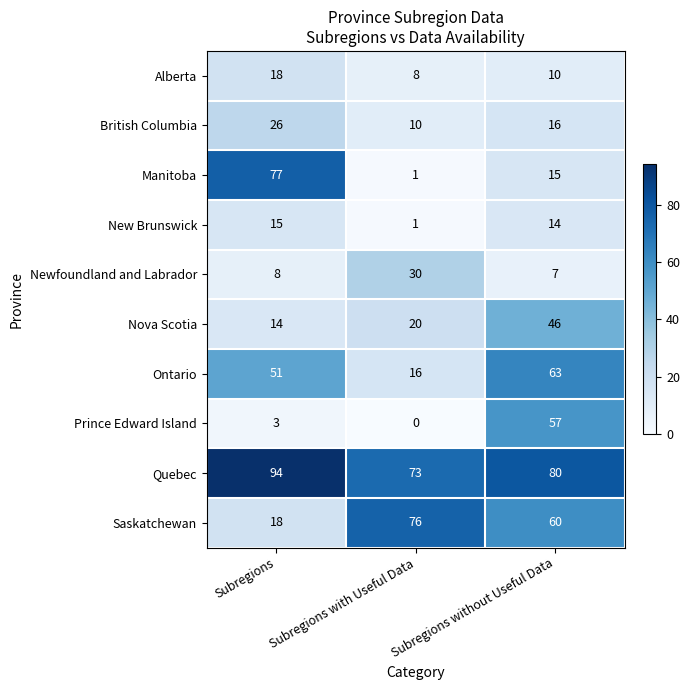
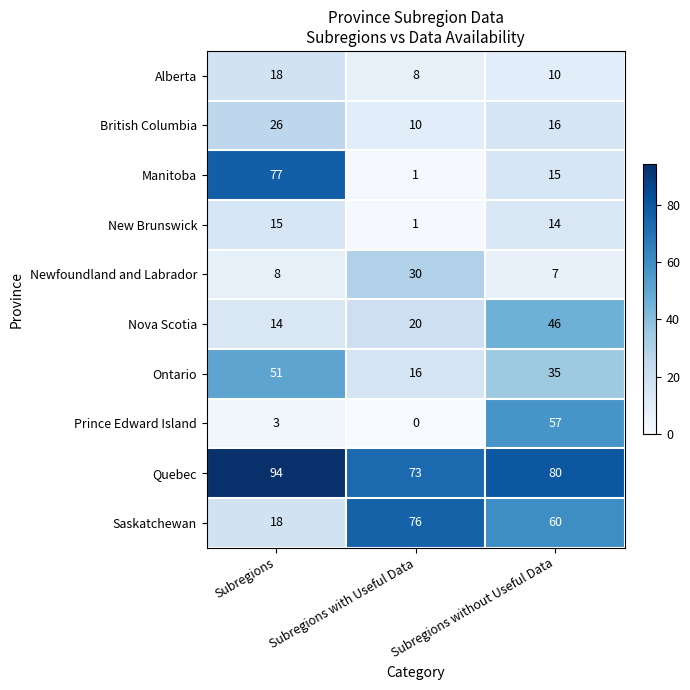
  {
    "Alberta": {
      "Subregions": 18,
      "Subregions with Useful Data": 8,
      "Subregions without Useful Data": 10
    },
    "British Columbia": {
      "Subregions": 26,
      "Subregions with Useful Data": 10,
      "Subregions without Useful Data": 16
    },
    "Manitoba": {
      "Subregions": 77,
      "Subregions with Useful Data": 1,
      "Subregions without Useful Data": 15
    },
    "New Brunswick": {
      "Subregions": 15,
      "Subregions with Useful Data": 1,
      "Subregions without Useful Data": 14
    },
    "Newfoundland and Labrador": {
      "Subregions": 8,
      "Subregions with Useful Data": 30,
      "Subregions without Useful Data": 7
    },
    "Nova Scotia": {
      "Subregions": 14,
      "Subregions with Useful Data": 20,
      "Subregions without Useful Data": 46
    },
    "Ontario": {
      "Subregions": 51,
      "Subregions with Useful Data": 16,
-     "Subregions without Useful Data": 63
+     "Subregions without Useful Data": 35
    },
    "Prince Edward Island": {
      "Subregions": 3,
      "Subregions with Useful Data": 0,
      "Subregions without Useful Data": 57
    },
    "Quebec": {
      "Subregions": 94,
      "Subregions with Useful Data": 73,
      "Subregions without Useful Data": 80
    },
    "Saskatchewan": {
      "Subregions": 18,
      "Subregions with Useful Data": 76,
      "Subregions without Useful Data": 60
    }
  }
